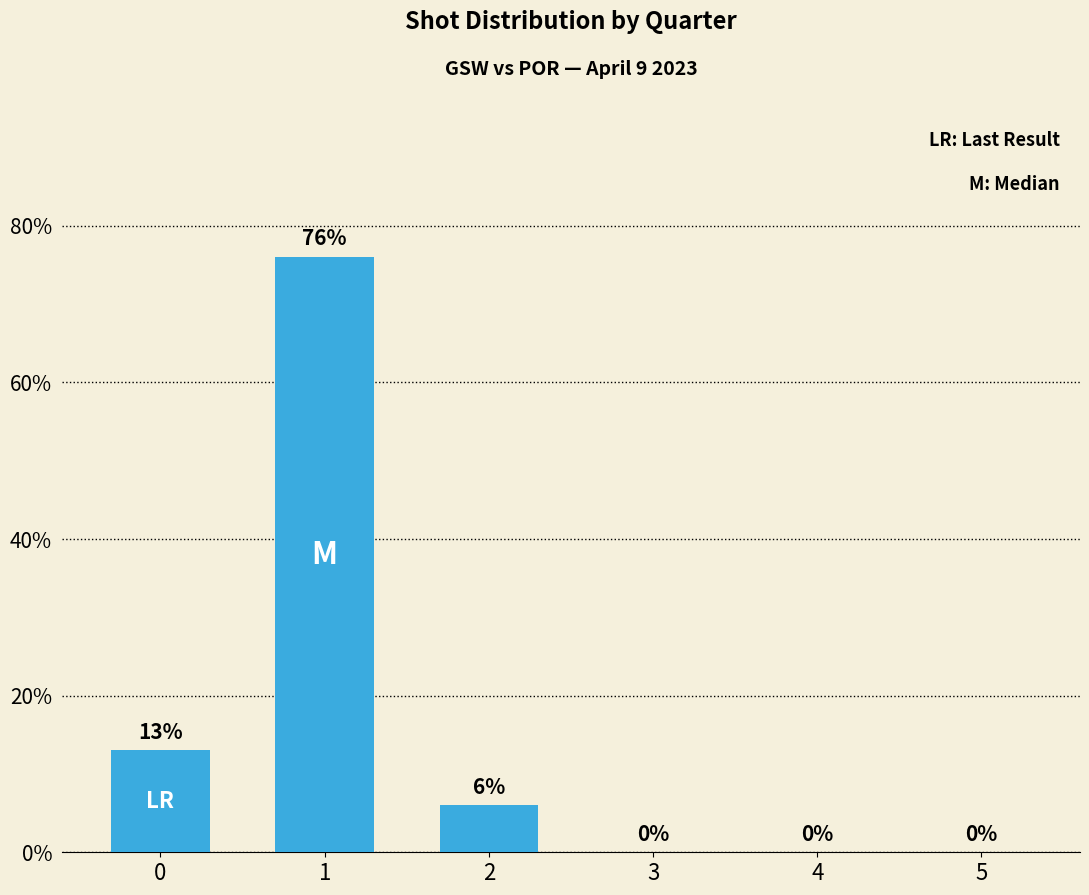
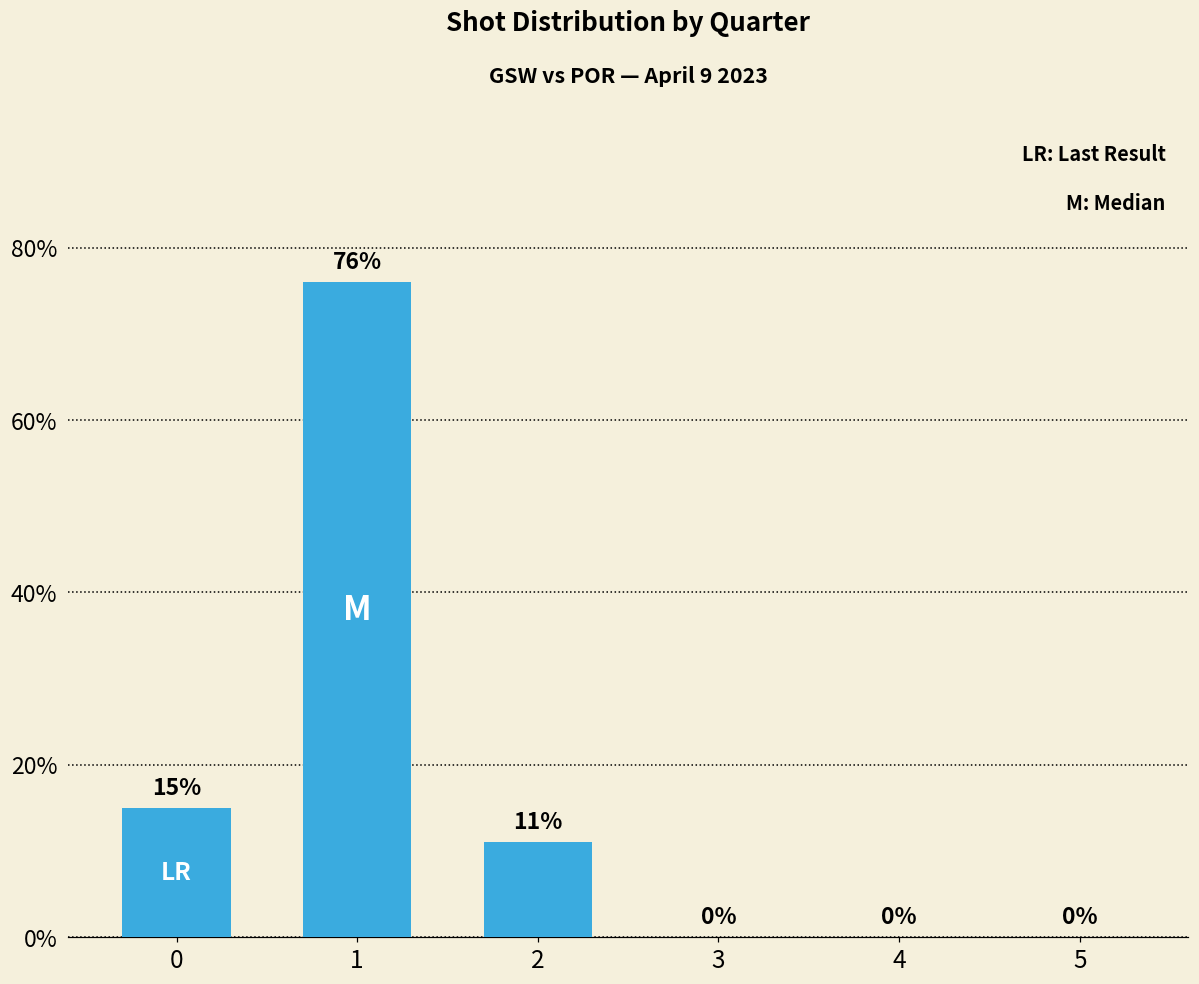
  {
-   "0": "13%",
+   "0": "15%",
    "1": "76%",
-   "2": "6%",
+   "2": "11%",
    "3": "0%",
    "4": "0%",
    "5": "0%"
  }
